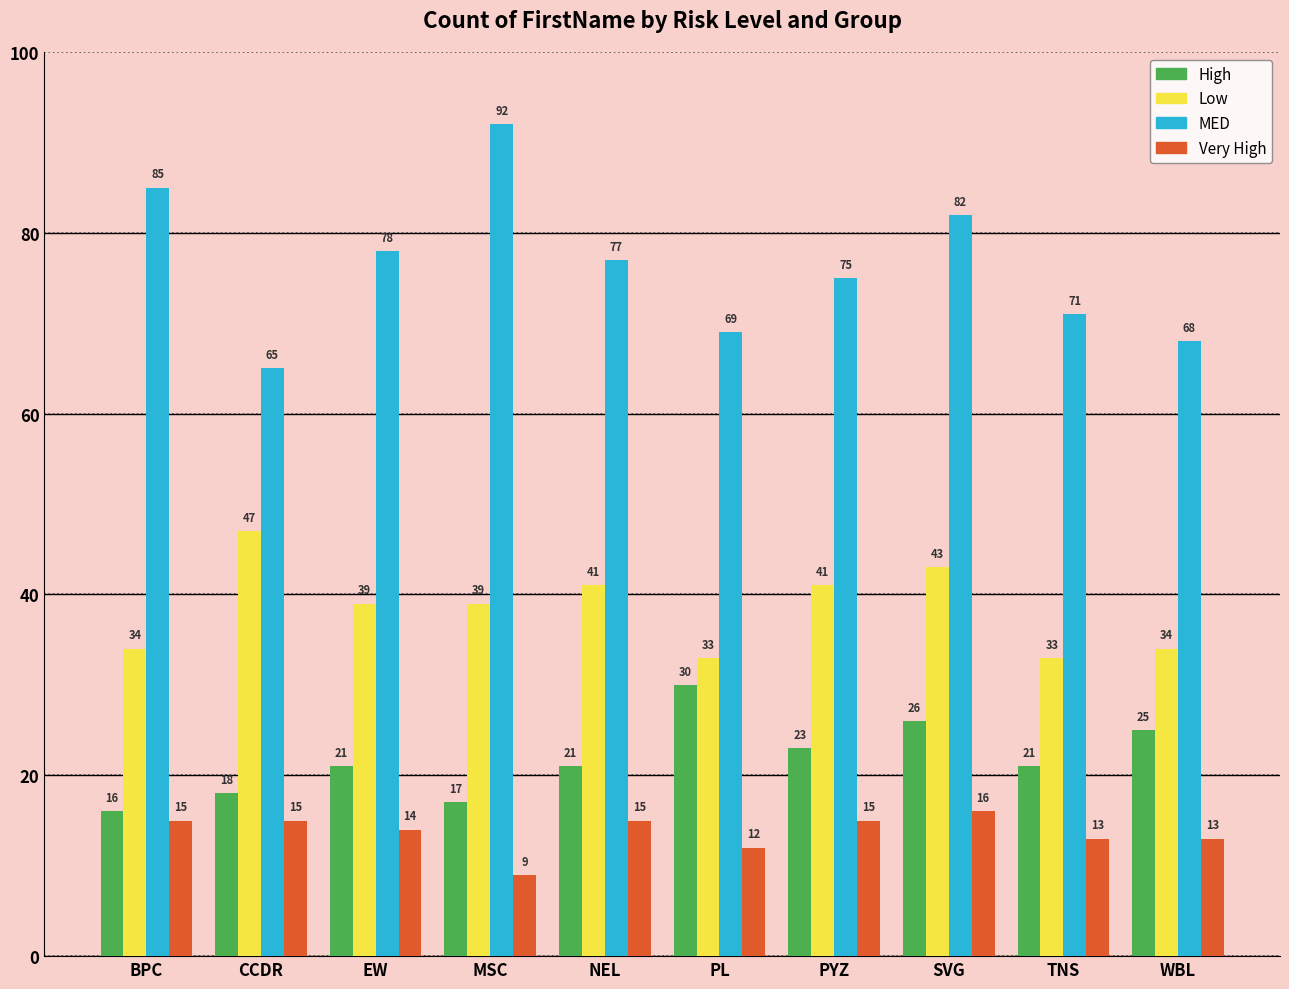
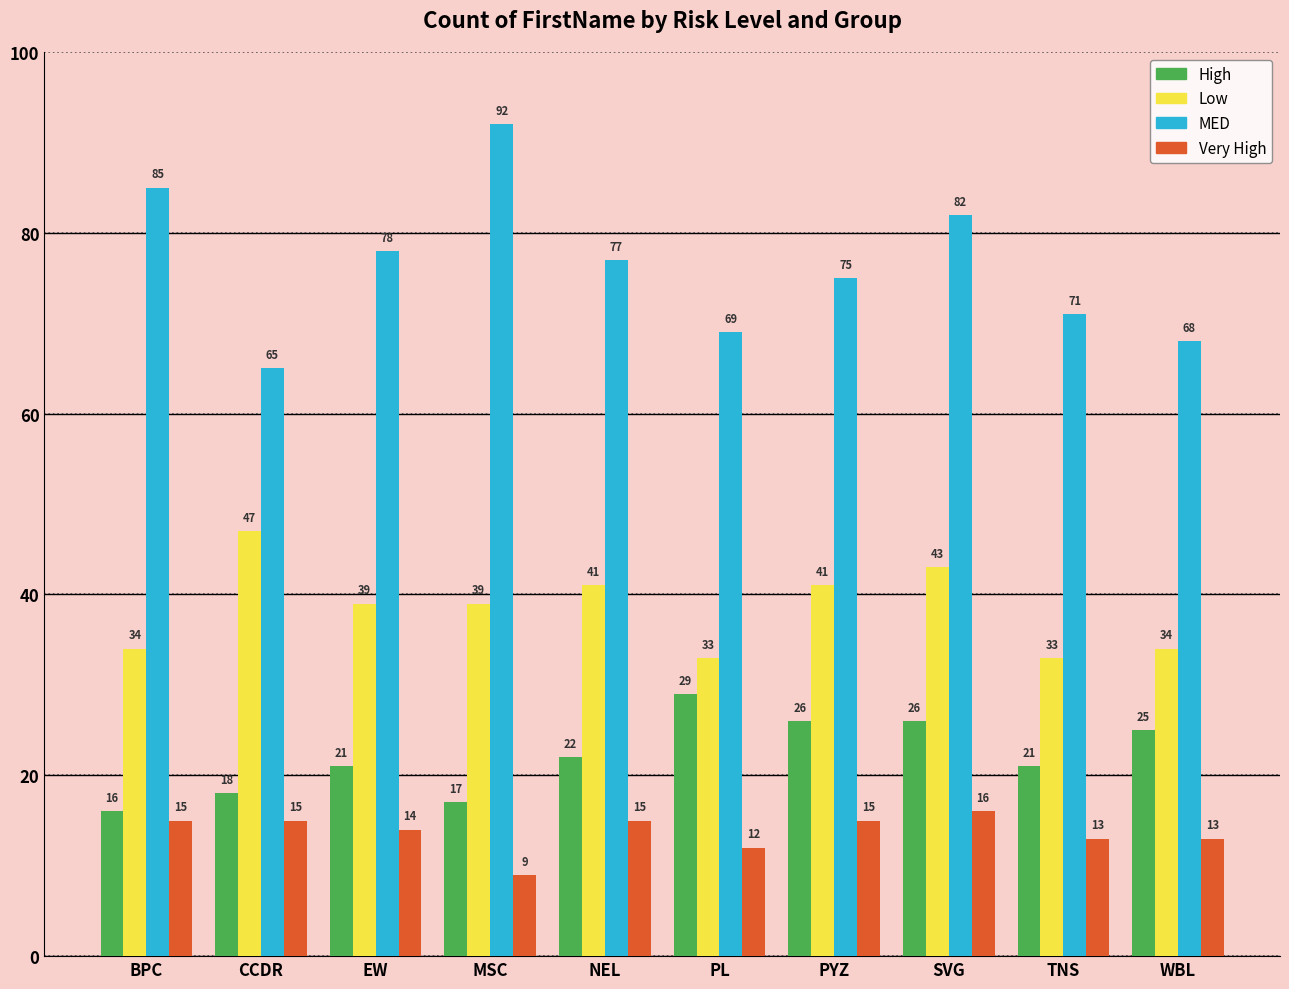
  {
    "High": {
      "BPC": 16,
      "CCDR": 18,
      "EW": 21,
      "MSC": 17,
-     "NEL": 21,
-     "PL": 30,
-     "PYZ": 23,
+     "NEL": 22,
+     "PL": 29,
+     "PYZ": 26,
      "SVG": 26,
      "TNS": 21,
      "WBL": 25
    },
    "Low": {
      "BPC": 34,
      "CCDR": 47,
      "EW": 39,
      "MSC": 39,
      "NEL": 41,
      "PL": 33,
      "PYZ": 41,
      "SVG": 43,
      "TNS": 33,
      "WBL": 34
    },
    "MED": {
      "BPC": 85,
      "CCDR": 65,
      "EW": 78,
      "MSC": 92,
      "NEL": 77,
      "PL": 69,
      "PYZ": 75,
      "SVG": 82,
      "TNS": 71,
      "WBL": 68
    },
    "Very High": {
      "BPC": 15,
      "CCDR": 15,
      "EW": 14,
      "MSC": 9,
      "NEL": 15,
      "PL": 12,
      "PYZ": 15,
      "SVG": 16,
      "TNS": 13,
      "WBL": 13
    }
  }
